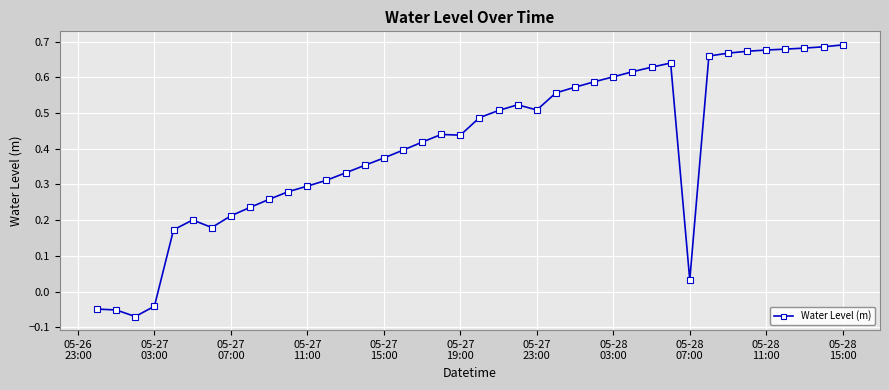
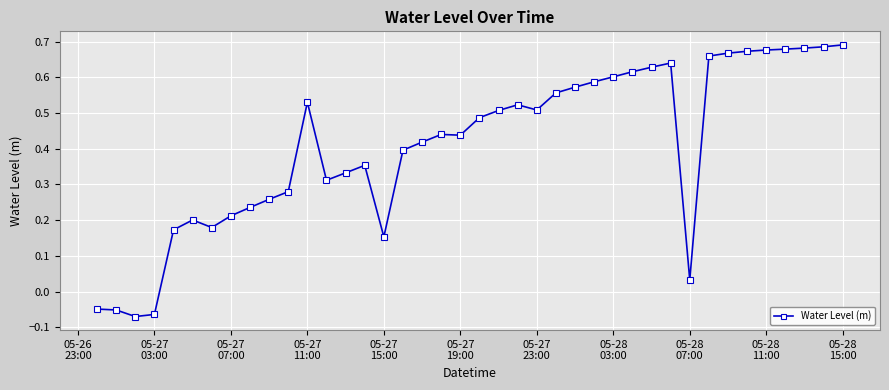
  {
-   "05-27 03:00": -0.04,
+   "05-27 03:00": -0.06,
    "05-27 07:00": 0.21,
-   "05-27 11:00": 0.30,
-   "05-27 15:00": 0.37,
+   "05-27 11:00": 0.53,
+   "05-27 15:00": 0.15,
    "05-27 19:00": 0.44,
    "05-27 23:00": 0.51,
    "05-28 03:00": 0.60,
    "05-28 07:00": 0.03,
    "05-28 11:00": 0.68,
    "05-28 15:00": 0.69
  }
